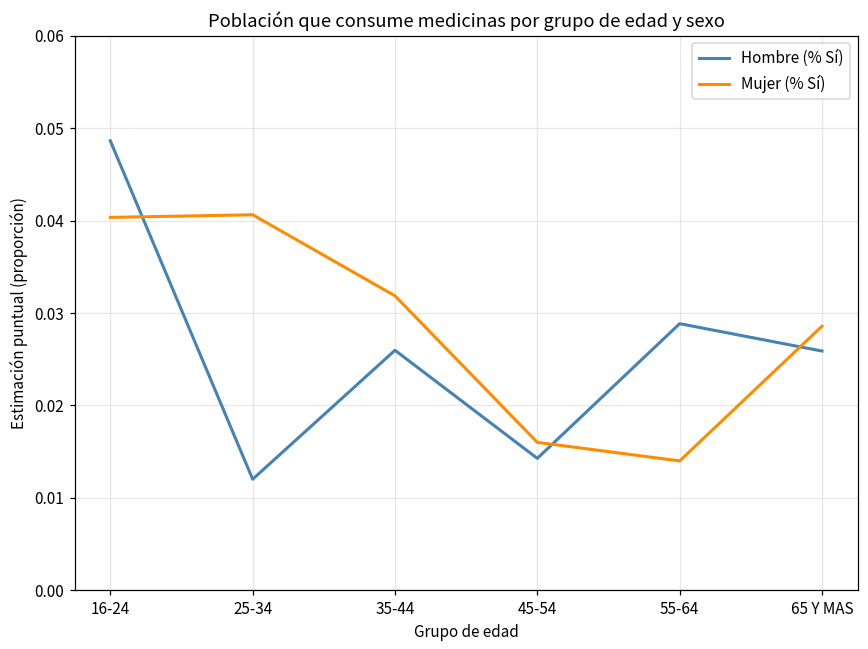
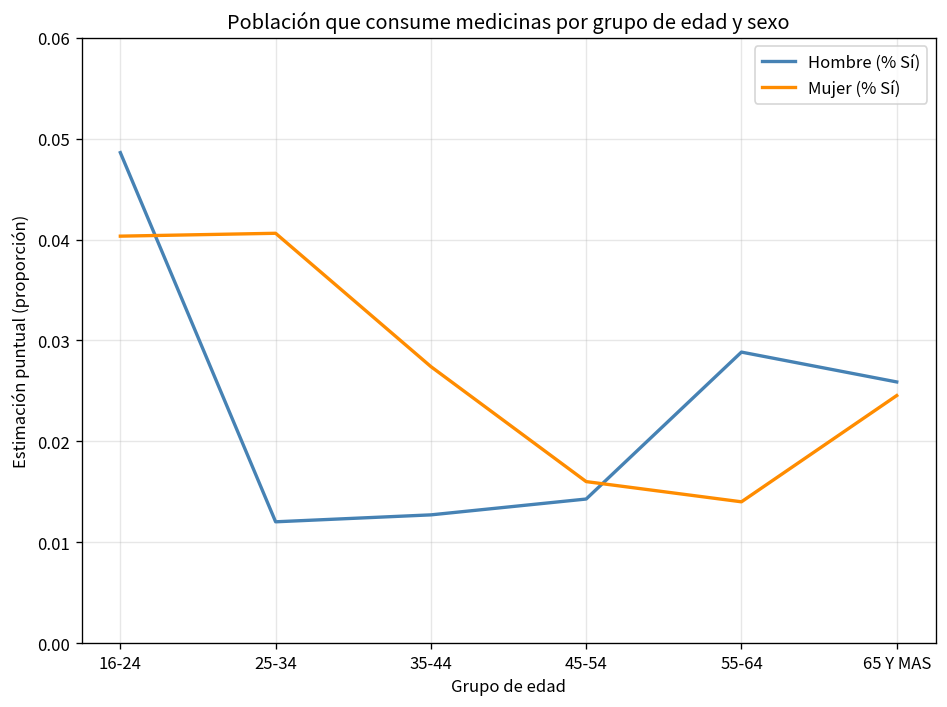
  {
    "Hombre (% Sí)": {
      "16-24": 0.049,
      "25-34": 0.012,
-     "35-44": 0.026,
+     "35-44": 0.013,
      "45-54": 0.014,
      "55-64": 0.029,
      "65 Y MAS": 0.026
    },
    "Mujer (% Sí)": {
      "16-24": 0.040,
      "25-34": 0.041,
-     "35-44": 0.032,
+     "35-44": 0.027,
      "45-54": 0.016,
      "55-64": 0.014,
-     "65 Y MAS": 0.029
+     "65 Y MAS": 0.025
    }
  }
